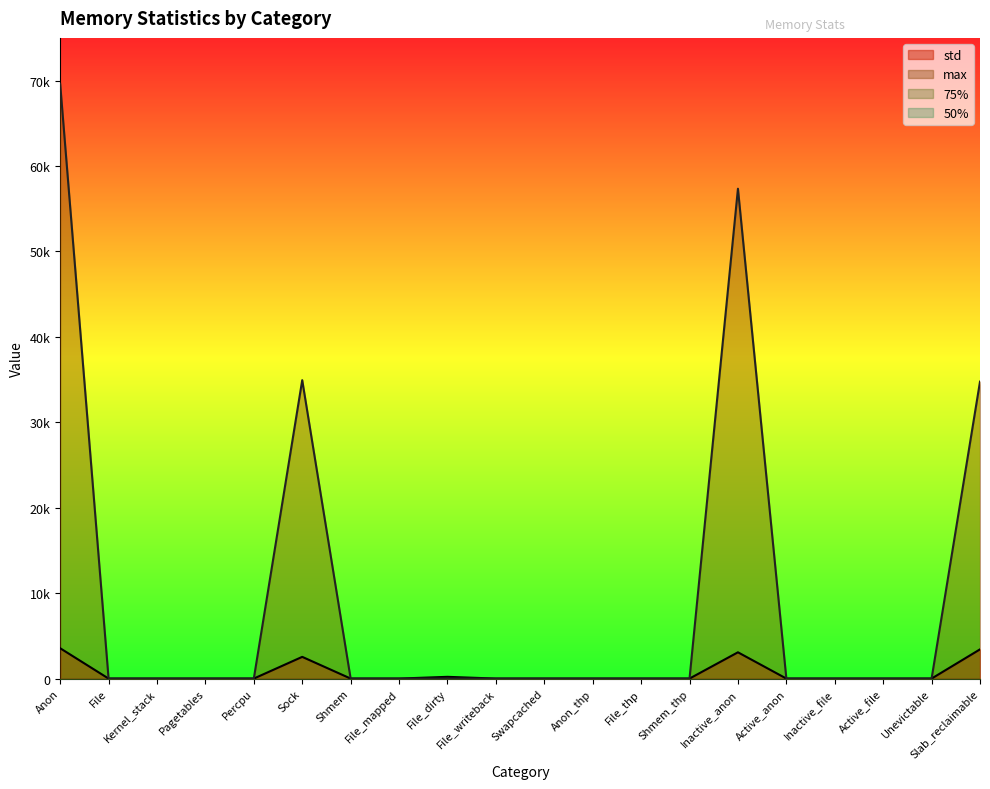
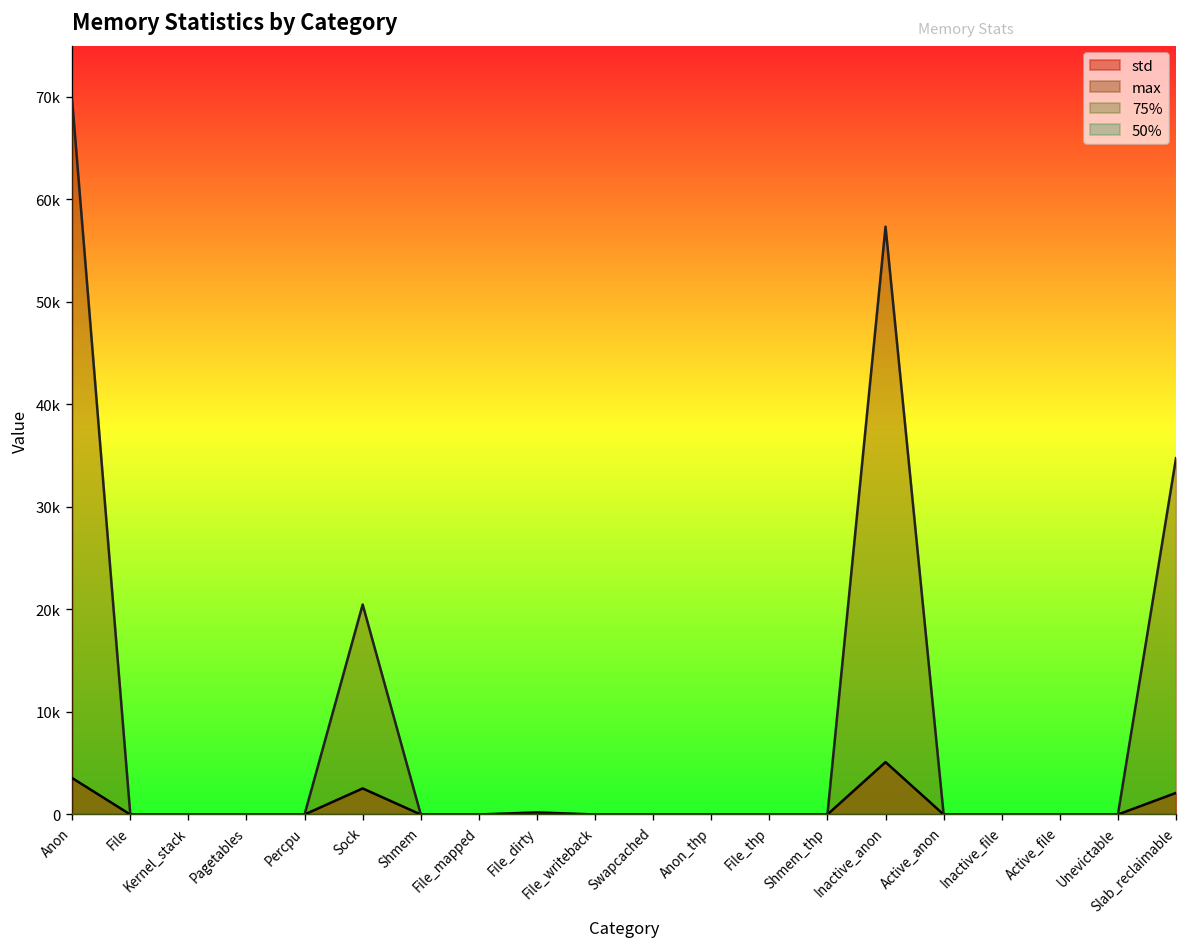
  {
    "std": {
      "Anon": 4000,
      "Sock": 3000,
-     "Inactive_anon": 3000,
-     "Slab_reclaimable": 3000
+     "Inactive_anon": 5000,
+     "Slab_reclaimable": 2000
    },
    "max": {
      "Anon": 70000,
-     "Sock": 35000,
+     "Sock": 20000,
      "Inactive_anon": 57000,
      "Slab_reclaimable": 35000
    },
    "50%": {
      "Anon": 0,
      "Sock": 0,
      "Inactive_anon": 0,
      "Slab_reclaimable": 0
    }
  }
